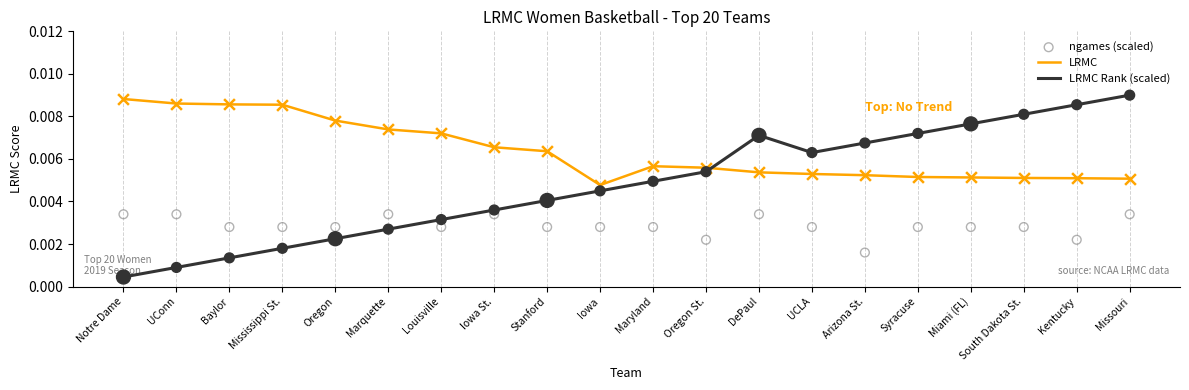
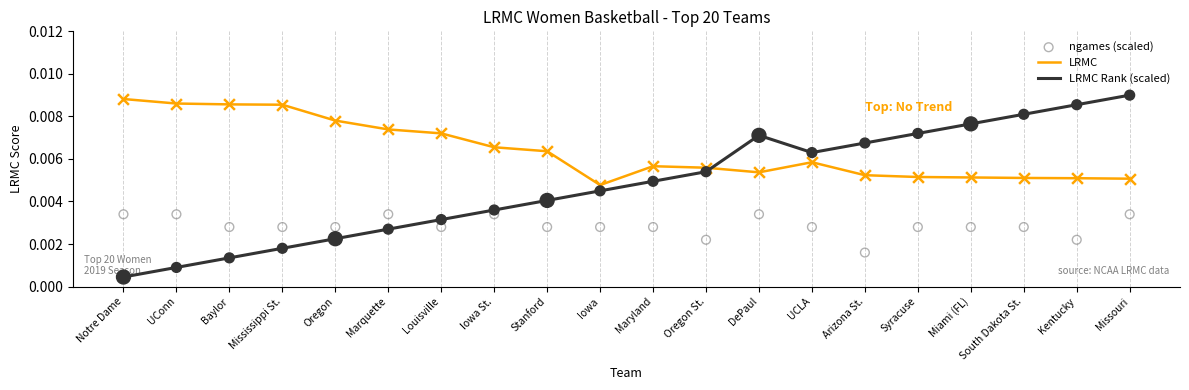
  {
    "LRMC": {
      "Notre Dame": 0.0088,
      "UConn": 0.0086,
      "Baylor": 0.0086,
      "Mississippi St.": 0.0085,
      "Oregon": 0.0078,
      "Marquette": 0.0074,
      "Louisville": 0.0072,
      "Iowa St.": 0.0065,
      "Stanford": 0.0064,
      "Iowa": 0.0048,
      "Maryland": 0.0057,
      "Oregon St.": 0.0056,
      "DePaul": 0.0054,
-     "UCLA": 0.0053,
+     "UCLA": 0.0058,
      "Arizona St.": 0.0052,
      "Syracuse": 0.0052,
      "Miami (FL)": 0.0051,
      "South Dakota St.": 0.0051,
      "Kentucky": 0.0051,
      "Missouri": 0.0051
    },
    "LRMC Rank (scaled)": {
      "UConn": 0.0009,
      "Baylor": 0.0013,
      "Mississippi St.": 0.0018,
      "Oregon": 0.0023,
      "Marquette": 0.0027,
      "Louisville": 0.0031,
      "Iowa St.": 0.0036,
      "Stanford": 0.0041,
      "Iowa": 0.0045,
      "Maryland": 0.0050,
      "Oregon St.": 0.0054,
      "DePaul": 0.0071,
      "UCLA": 0.0063,
      "Arizona St.": 0.0067,
      "Syracuse": 0.0072,
      "Miami (FL)": 0.0076,
      "South Dakota St.": 0.0081,
      "Kentucky": 0.0085,
      "Missouri": 0.0090
    }
  }
